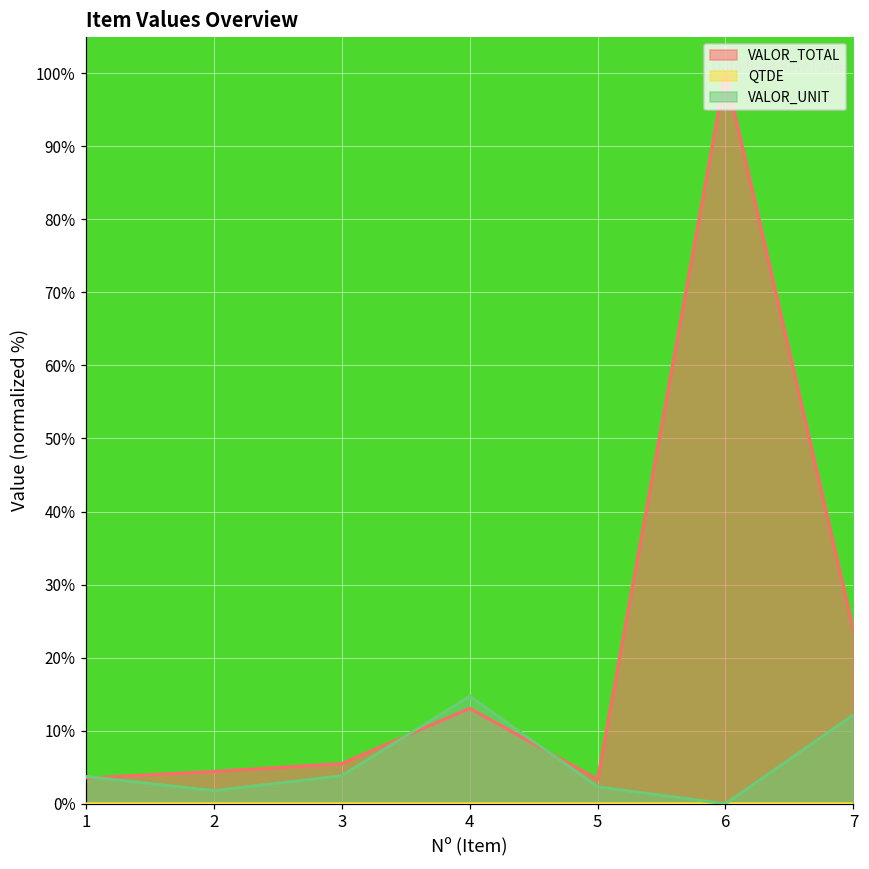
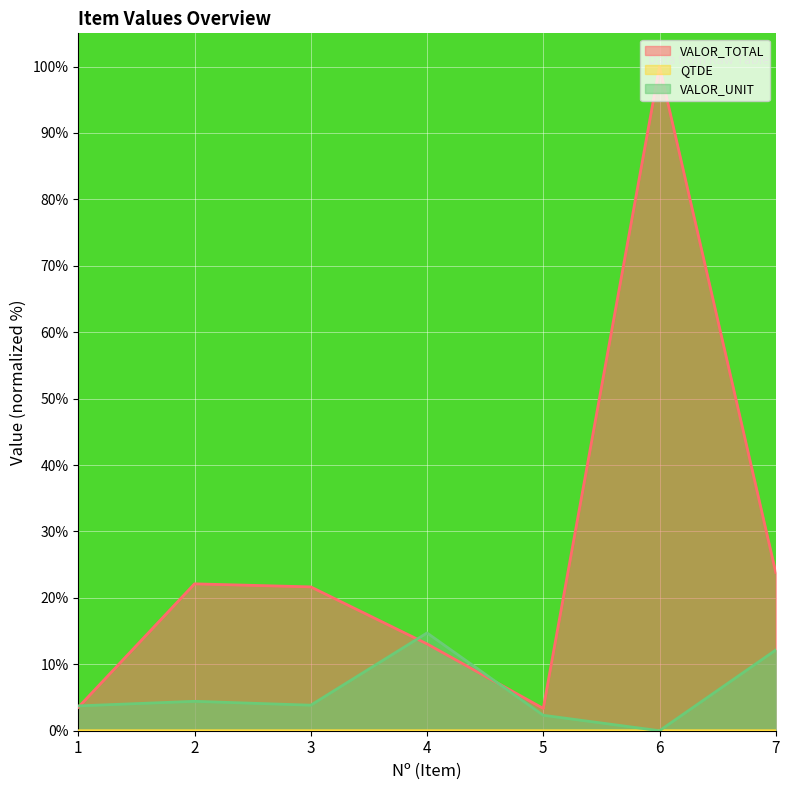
  {
    "VALOR_TOTAL": {
-     "2": "4%",
-     "3": "5%",
+     "2": "22%",
+     "3": "22%",
      "4": "13%",
      "5": "3%",
      "7": "24%"
    },
    "QTDE": {
      "1": "0%",
      "2": "0%",
      "3": "0%",
      "4": "0%",
      "5": "0%",
      "7": "0%"
    },
    "VALOR_UNIT": {
-     "2": "2%",
+     "2": "4%",
      "3": "4%",
      "4": "15%",
      "5": "2%",
      "7": "12%"
    }
  }
